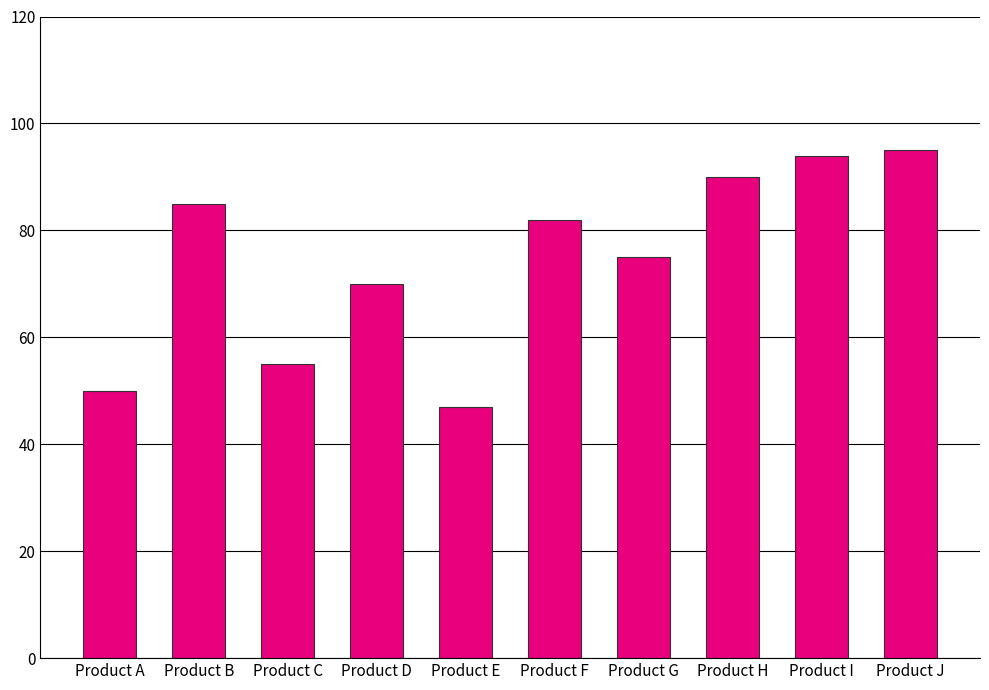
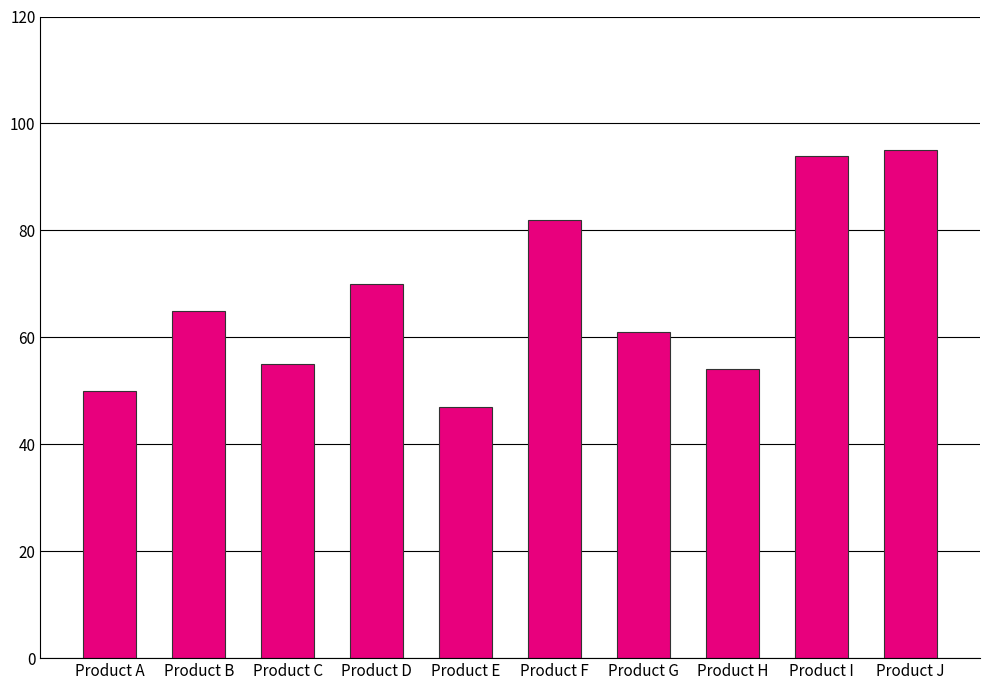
  {
    "Product A": 50,
-   "Product B": 85,
+   "Product B": 65,
    "Product C": 55,
    "Product D": 70,
    "Product E": 47,
    "Product F": 82,
-   "Product G": 75,
-   "Product H": 90,
+   "Product G": 61,
+   "Product H": 54,
    "Product I": 94,
    "Product J": 95
  }
